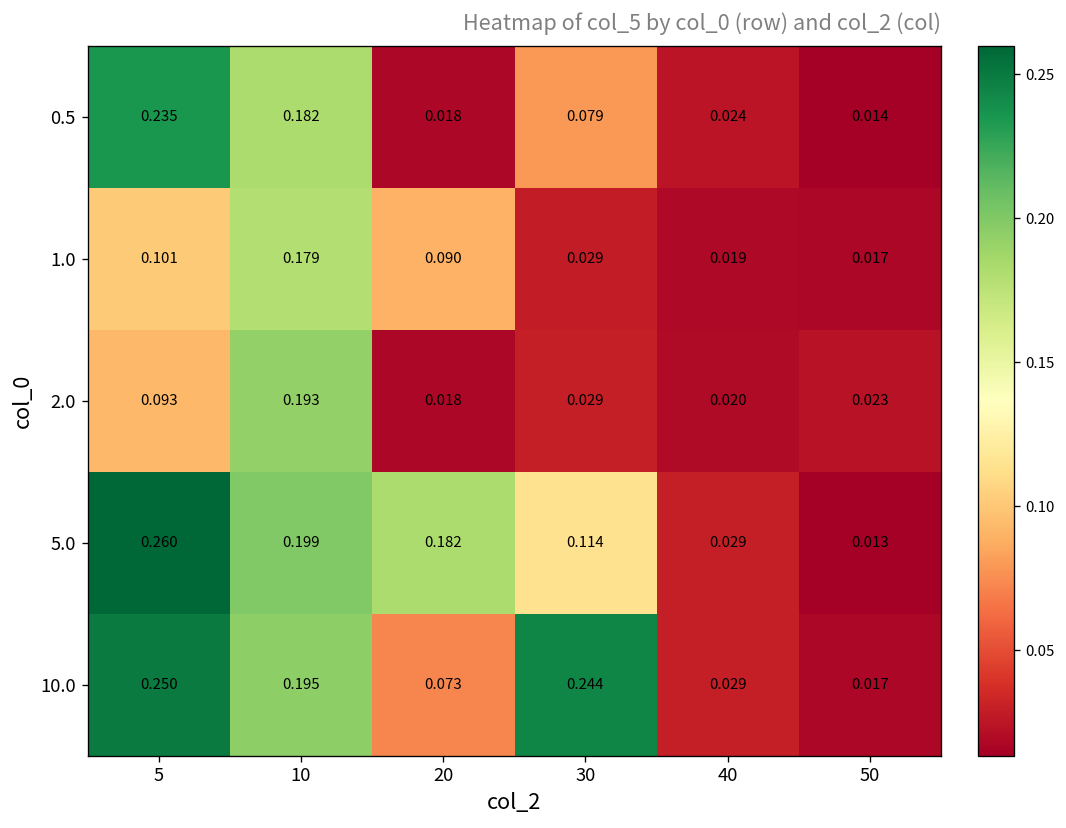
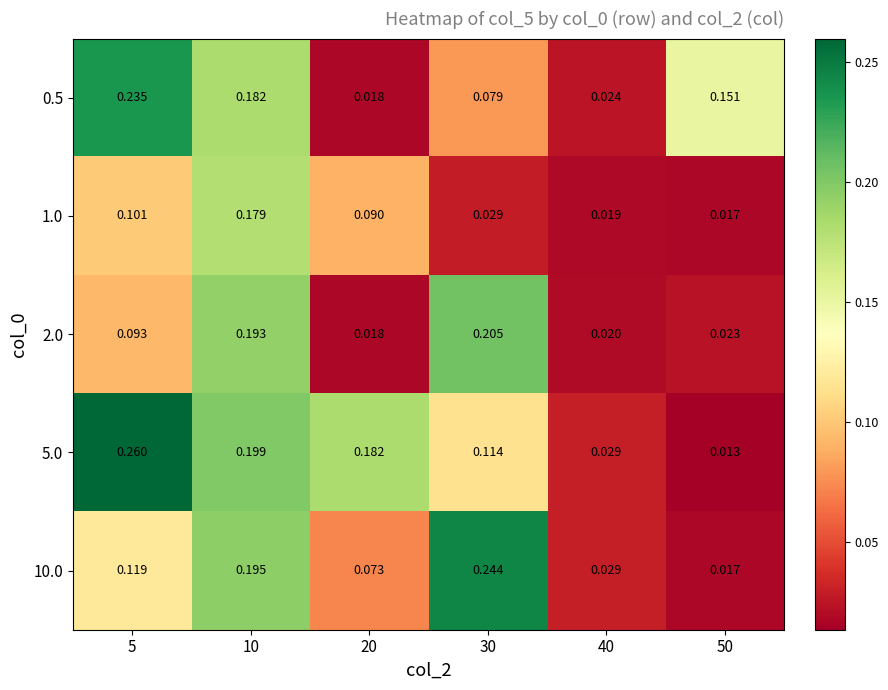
  {
    "0.5": {
      "5": 0.235,
      "10": 0.182,
      "20": 0.018,
      "30": 0.079,
      "40": 0.024,
-     "50": 0.014
+     "50": 0.151
    },
    "1.0": {
      "5": 0.101,
      "10": 0.179,
      "20": 0.090,
      "30": 0.029,
      "40": 0.019,
      "50": 0.017
    },
    "2.0": {
      "5": 0.093,
      "10": 0.193,
      "20": 0.018,
-     "30": 0.029,
+     "30": 0.205,
      "40": 0.020,
      "50": 0.023
    },
    "5.0": {
      "5": 0.260,
      "10": 0.199,
      "20": 0.182,
      "30": 0.114,
      "40": 0.029,
      "50": 0.013
    },
    "10.0": {
-     "5": 0.250,
+     "5": 0.119,
      "10": 0.195,
      "20": 0.073,
      "30": 0.244,
      "40": 0.029,
      "50": 0.017
    }
  }
